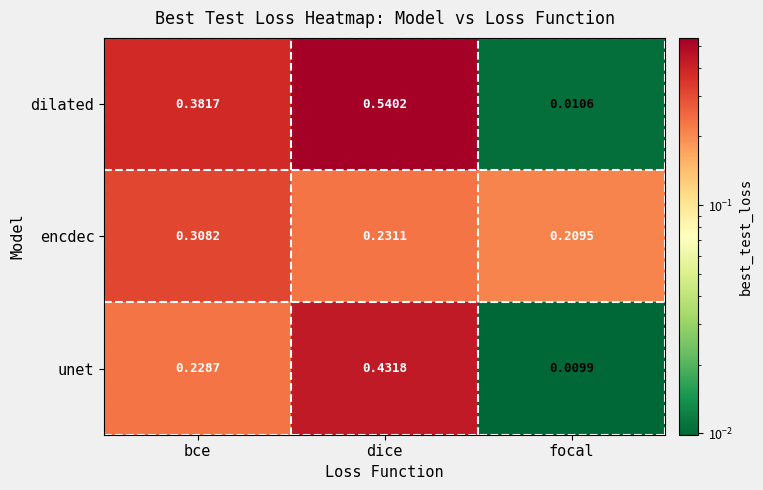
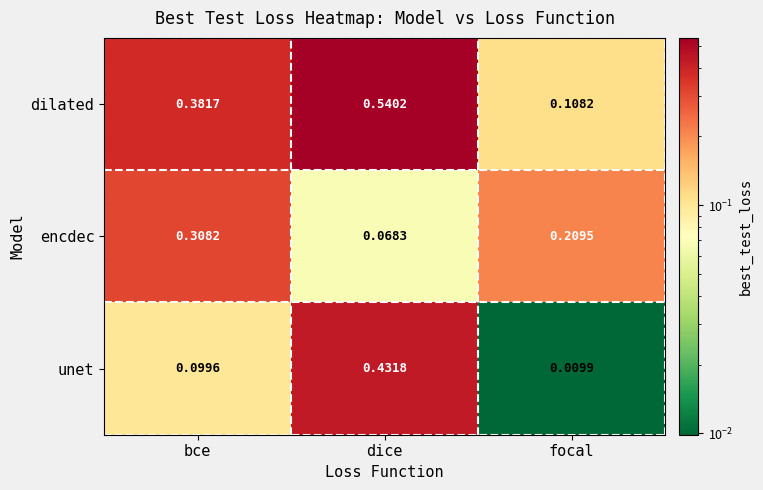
  {
    "dilated": {
      "bce": 0.3817,
      "dice": 0.5402,
-     "focal": 0.0106
+     "focal": 0.1082
    },
    "encdec": {
      "bce": 0.3082,
-     "dice": 0.2311,
+     "dice": 0.0683,
      "focal": 0.2095
    },
    "unet": {
-     "bce": 0.2287,
+     "bce": 0.0996,
      "dice": 0.4318,
      "focal": 0.0099
    }
  }
